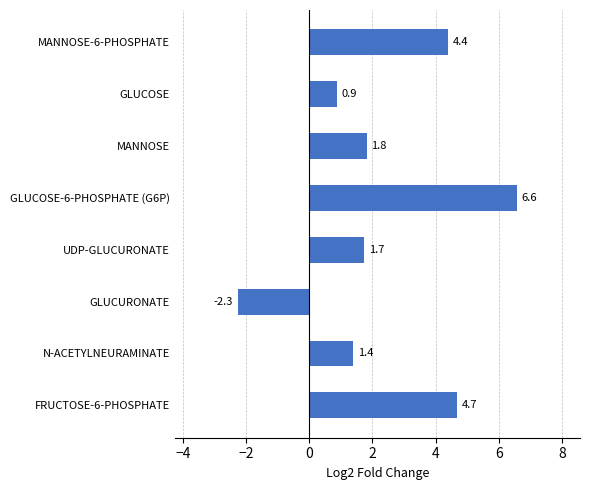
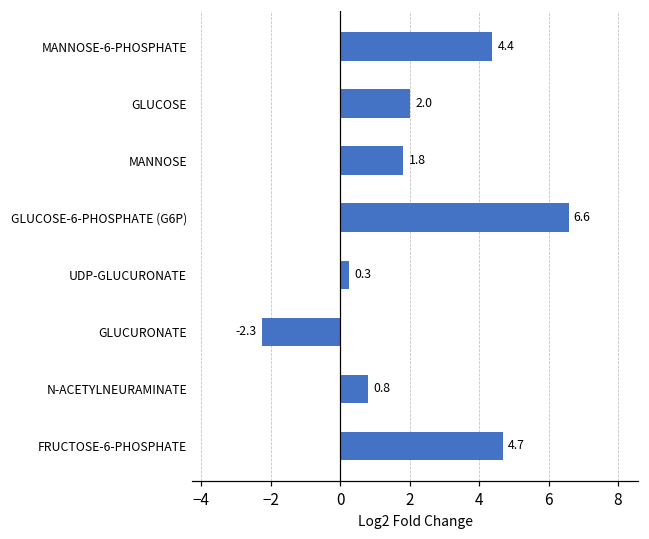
  {
    "MANNOSE-6-PHOSPHATE": 4.4,
-   "GLUCOSE": 0.9,
+   "GLUCOSE": 2.0,
    "MANNOSE": 1.8,
    "GLUCOSE-6-PHOSPHATE (G6P)": 6.6,
-   "UDP-GLUCURONATE": 1.7,
+   "UDP-GLUCURONATE": 0.3,
    "GLUCURONATE": -2.3,
-   "N-ACETYLNEURAMINATE": 1.4,
+   "N-ACETYLNEURAMINATE": 0.8,
    "FRUCTOSE-6-PHOSPHATE": 4.7
  }
